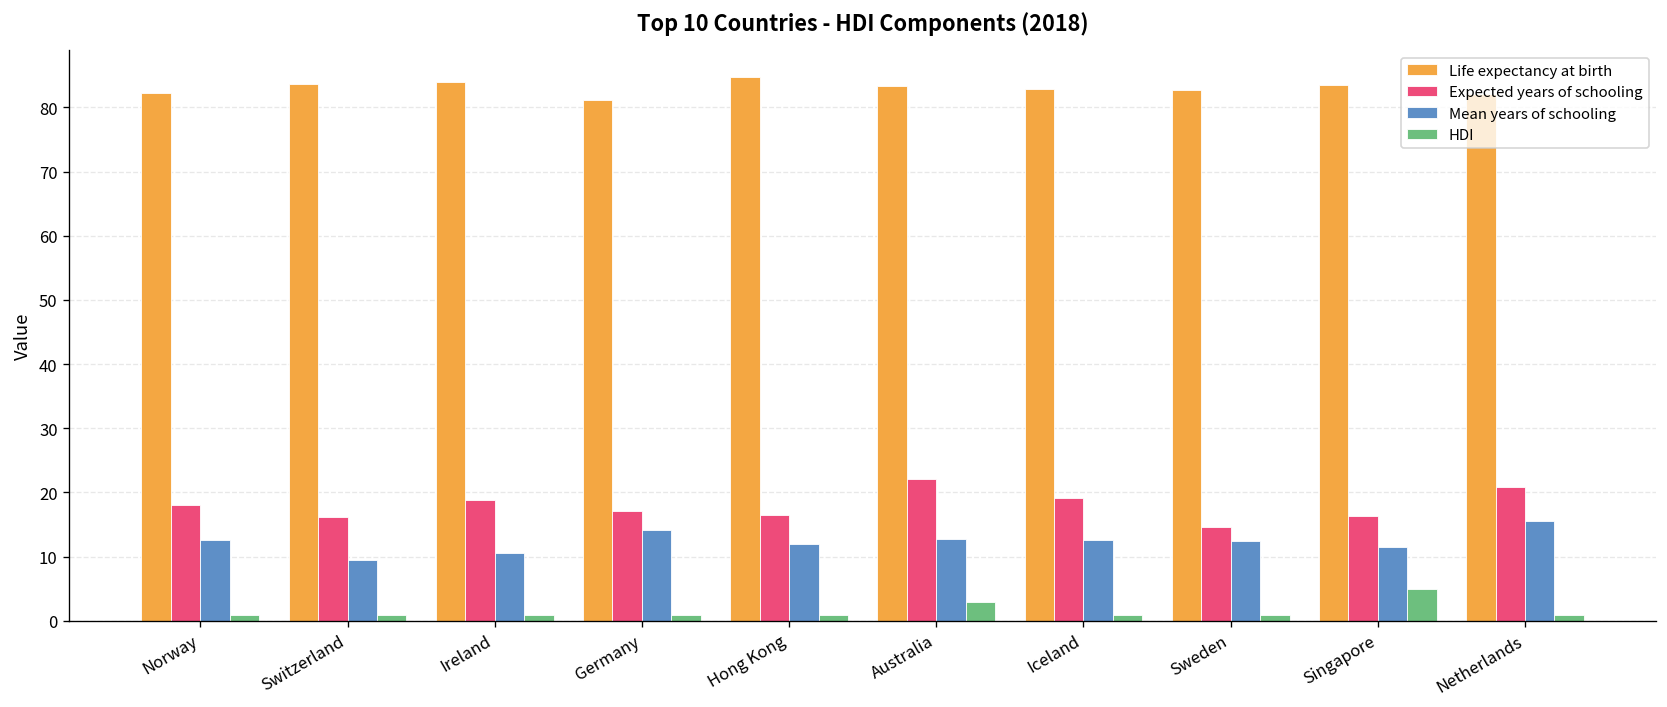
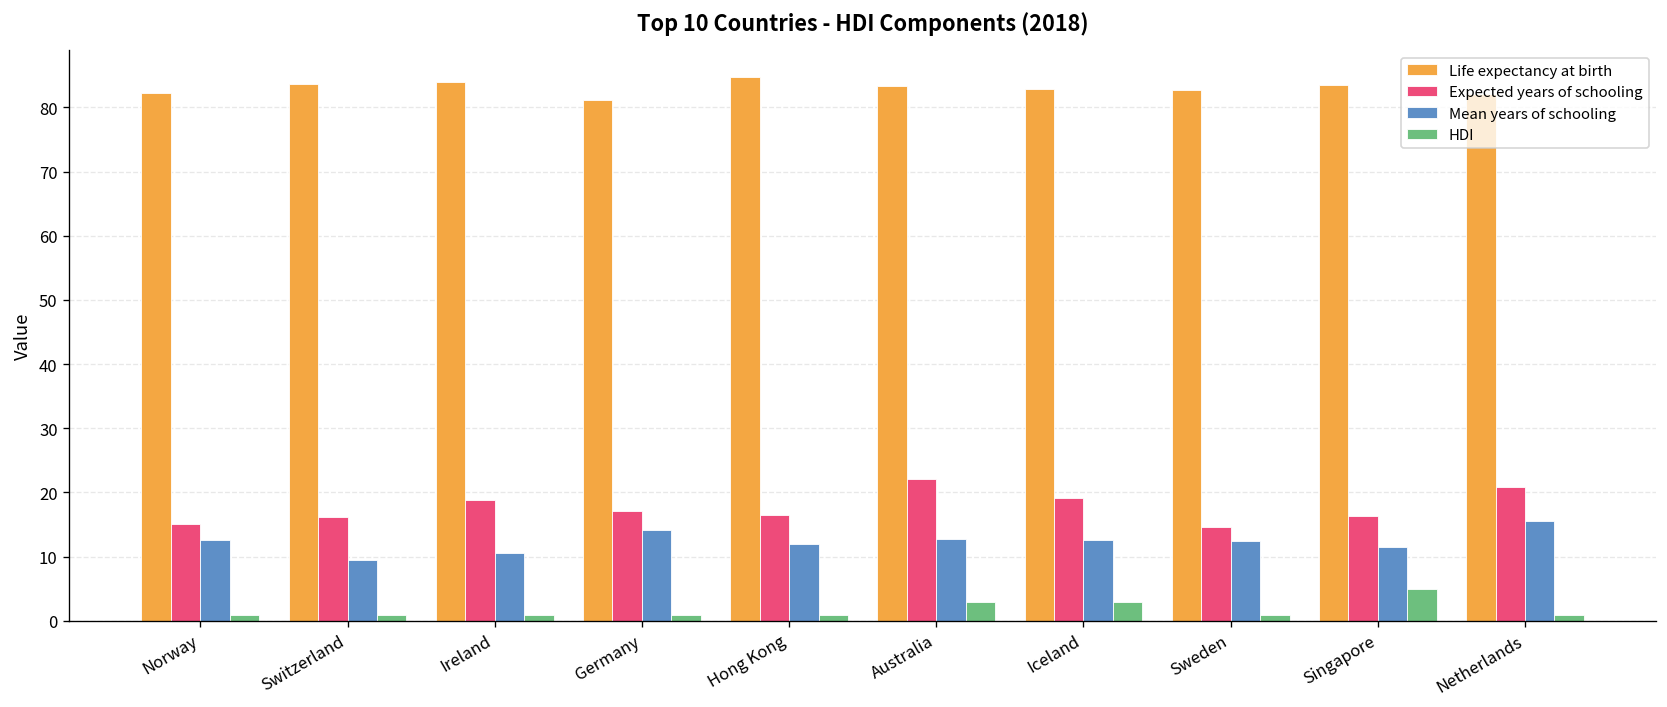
  {
    "Life expectancy at birth": {
      "Norway": 82,
      "Switzerland": 84,
      "Ireland": 84,
      "Germany": 81,
      "Hong Kong": 85,
      "Australia": 83,
      "Iceland": 83,
      "Sweden": 83,
      "Singapore": 83
    },
    "Expected years of schooling": {
-     "Norway": 18,
+     "Norway": 15,
      "Switzerland": 16,
      "Ireland": 19,
      "Germany": 17,
      "Hong Kong": 17,
      "Australia": 22,
      "Iceland": 19,
      "Sweden": 15,
      "Singapore": 16,
      "Netherlands": 21
    },
    "Mean years of schooling": {
      "Norway": 13,
      "Switzerland": 9,
      "Ireland": 11,
      "Germany": 14,
      "Hong Kong": 12,
      "Australia": 13,
      "Iceland": 13,
      "Sweden": 12,
      "Singapore": 11,
      "Netherlands": 15
    },
    "HDI": {
      "Norway": 1,
      "Switzerland": 1,
      "Ireland": 1,
      "Germany": 1,
      "Hong Kong": 1,
      "Australia": 3,
-     "Iceland": 1,
+     "Iceland": 3,
      "Sweden": 1,
      "Singapore": 5,
      "Netherlands": 1
    }
  }
